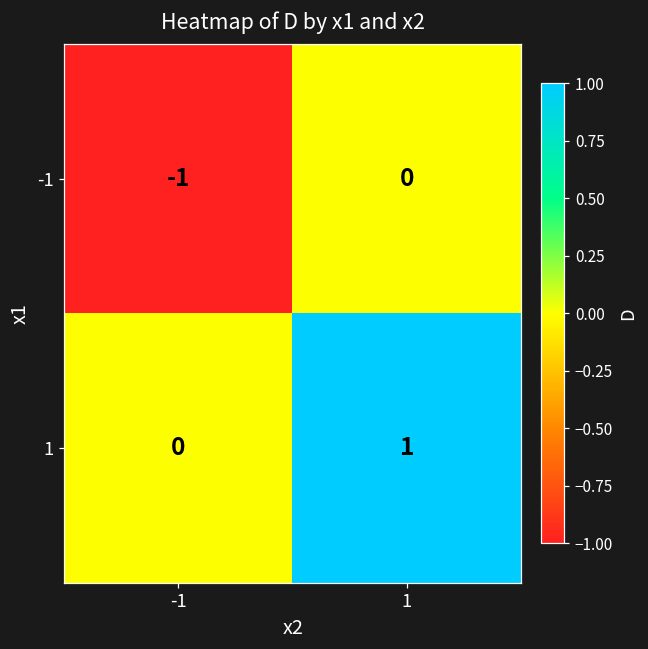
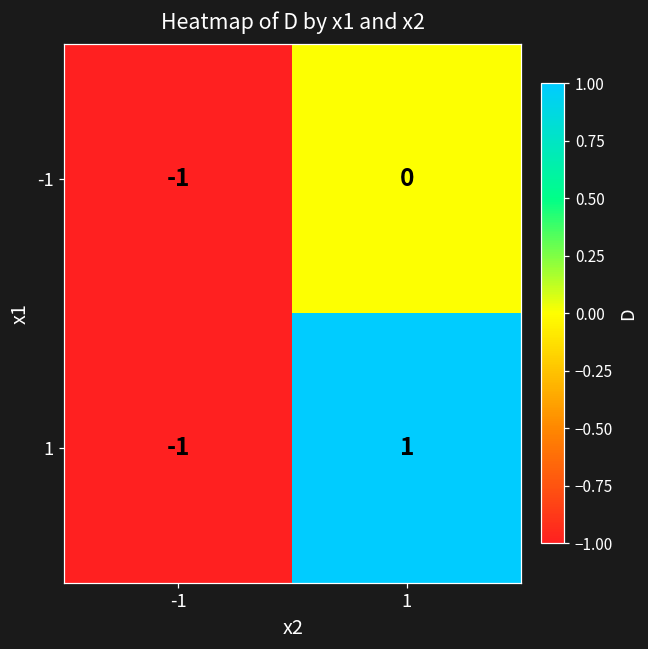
  {
    "-1": {
      "-1": -1,
      "1": 0
    },
    "1": {
-     "-1": 0,
+     "-1": -1,
      "1": 1
    }
  }
